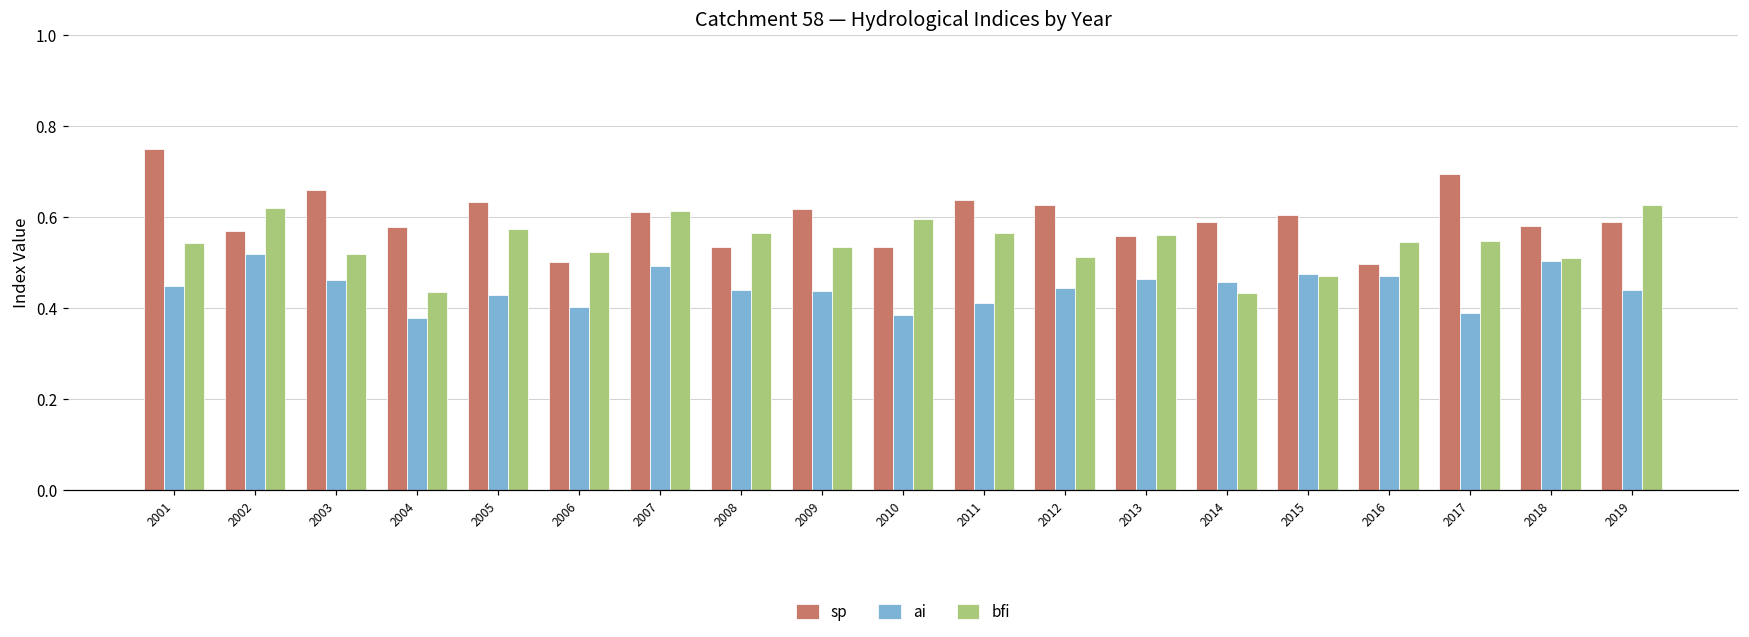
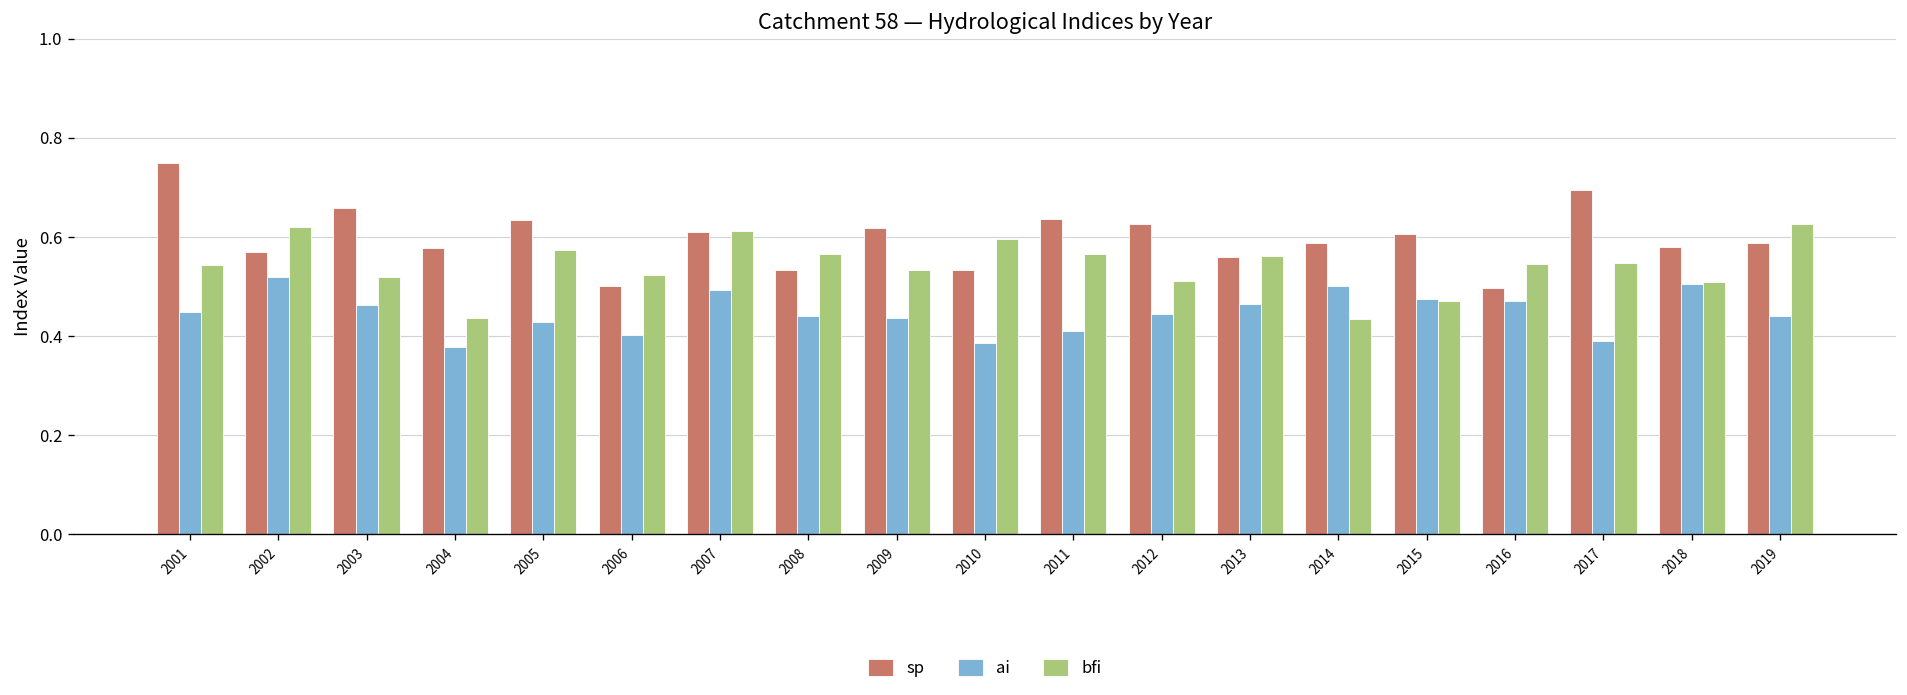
  {
    "sp": {
      "2001": 0.75,
      "2002": 0.57,
      "2003": 0.66,
      "2004": 0.58,
      "2005": 0.63,
      "2006": 0.50,
      "2007": 0.61,
      "2008": 0.53,
      "2009": 0.62,
      "2010": 0.53,
      "2011": 0.64,
      "2012": 0.63,
      "2013": 0.56,
      "2014": 0.59,
      "2015": 0.61,
      "2016": 0.50,
      "2017": 0.70,
      "2018": 0.58,
      "2019": 0.59
    },
    "ai": {
      "2001": 0.45,
      "2002": 0.52,
      "2003": 0.46,
      "2004": 0.38,
      "2005": 0.43,
      "2006": 0.40,
      "2007": 0.49,
      "2008": 0.44,
      "2009": 0.44,
      "2010": 0.39,
      "2011": 0.41,
      "2012": 0.45,
      "2013": 0.46,
-     "2014": 0.46,
+     "2014": 0.50,
      "2015": 0.48,
      "2016": 0.47,
      "2017": 0.39,
      "2018": 0.50,
      "2019": 0.44
    },
    "bfi": {
      "2001": 0.54,
      "2002": 0.62,
      "2003": 0.52,
      "2004": 0.44,
      "2005": 0.57,
      "2006": 0.52,
      "2007": 0.61,
      "2008": 0.57,
      "2009": 0.53,
      "2010": 0.60,
      "2011": 0.57,
      "2012": 0.51,
      "2013": 0.56,
      "2014": 0.43,
      "2015": 0.47,
      "2016": 0.54,
      "2017": 0.55,
      "2018": 0.51,
      "2019": 0.63
    }
  }
